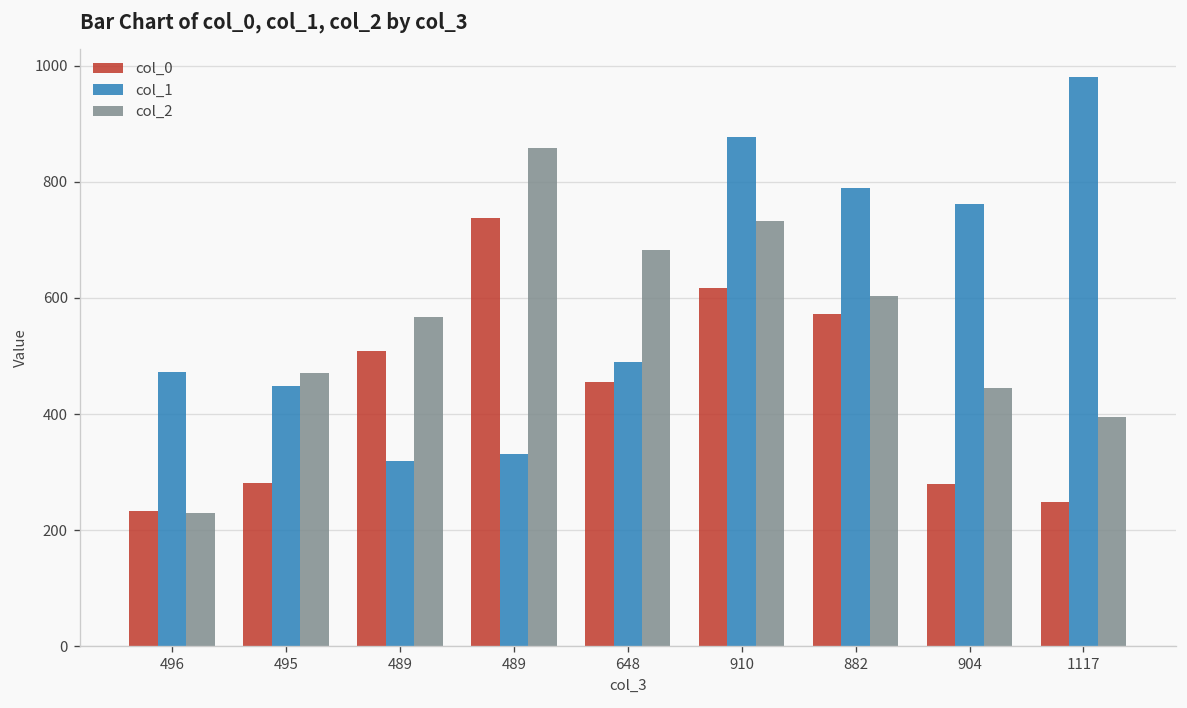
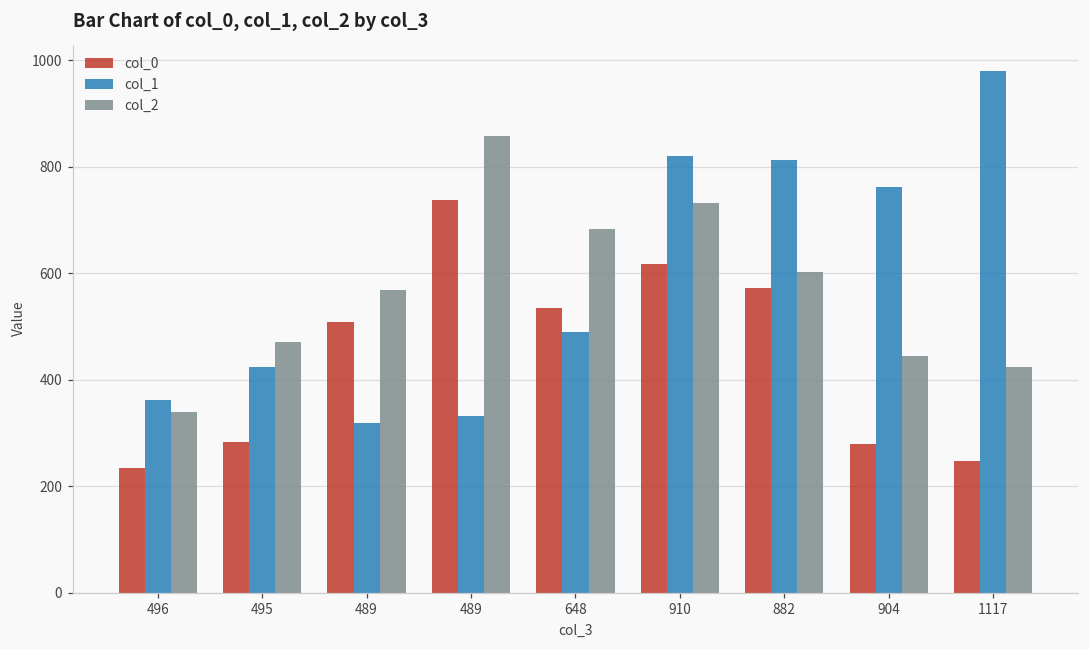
  {
    "col_0": {
      "496": 230,
      "495": 280,
-     "648": 460,
+     "648": 540,
      "910": 620,
      "882": 570,
      "904": 280,
      "1117": 250
    },
    "col_1": {
-     "496": 470,
-     "495": 450,
+     "496": 360,
+     "495": 420,
      "648": 490,
-     "910": 880,
-     "882": 790,
+     "910": 820,
+     "882": 810,
      "904": 760,
      "1117": 980
    },
    "col_2": {
-     "496": 230,
+     "496": 340,
      "495": 470,
      "648": 680,
      "910": 730,
      "882": 600,
      "904": 450,
-     "1117": 400
+     "1117": 420
    }
  }
